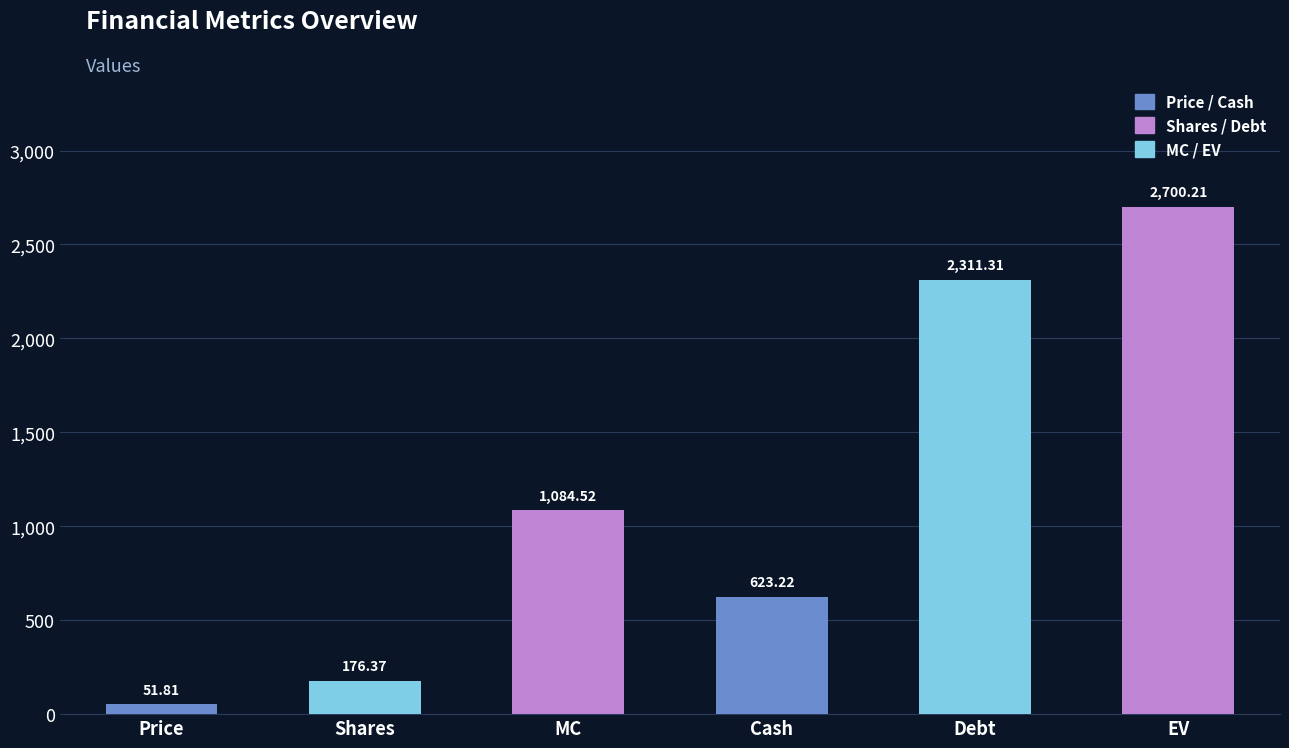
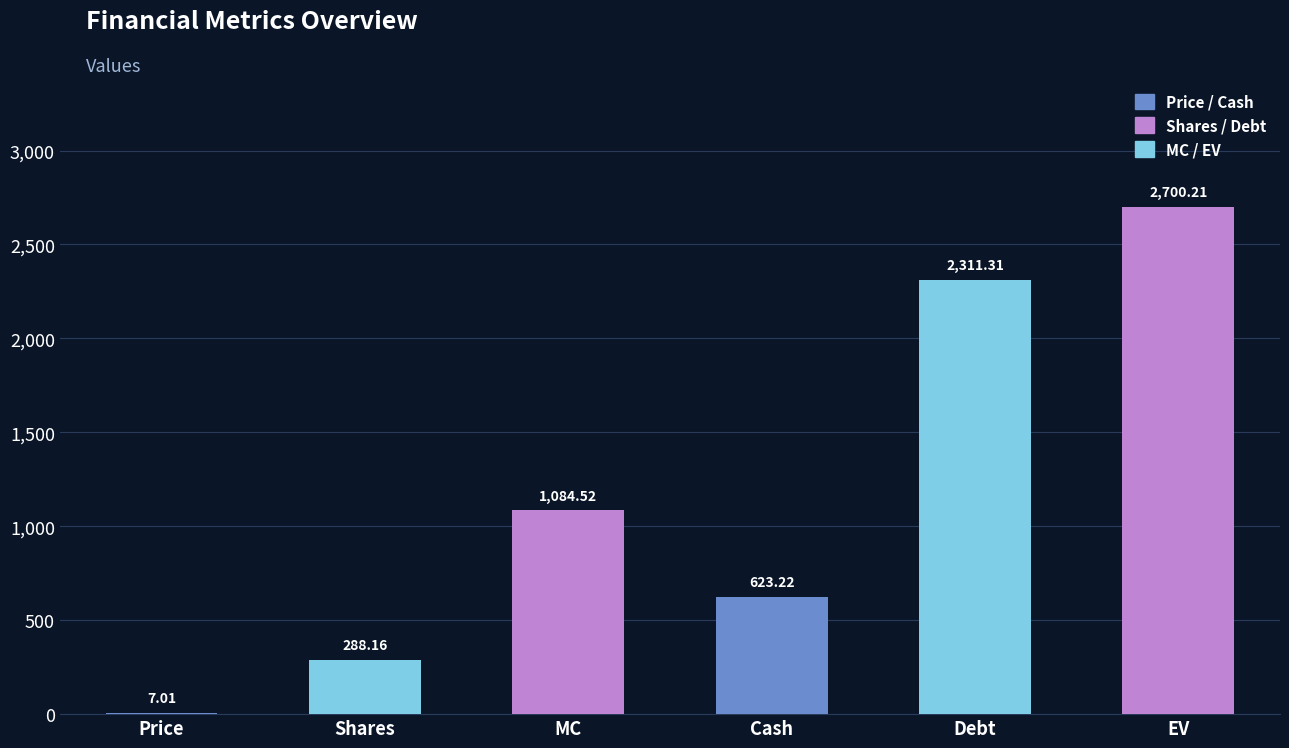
  {
-   "Price": "51.81",
-   "Shares": "176.37",
+   "Price": "7.01",
+   "Shares": "288.16",
    "MC": "1,084.52",
    "Cash": "623.22",
    "Debt": "2,311.31",
    "EV": "2,700.21"
  }
